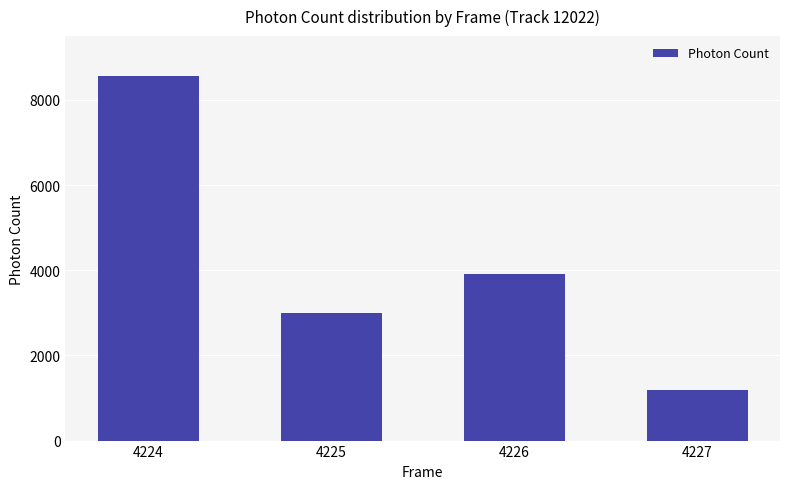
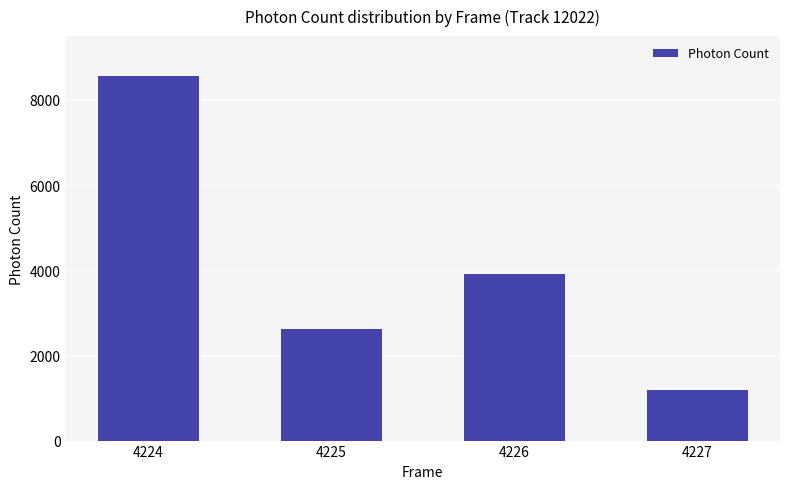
  {
    "4224": 8600,
-   "4225": 3000,
+   "4225": 2600,
    "4226": 3900,
    "4227": 1200
  }
